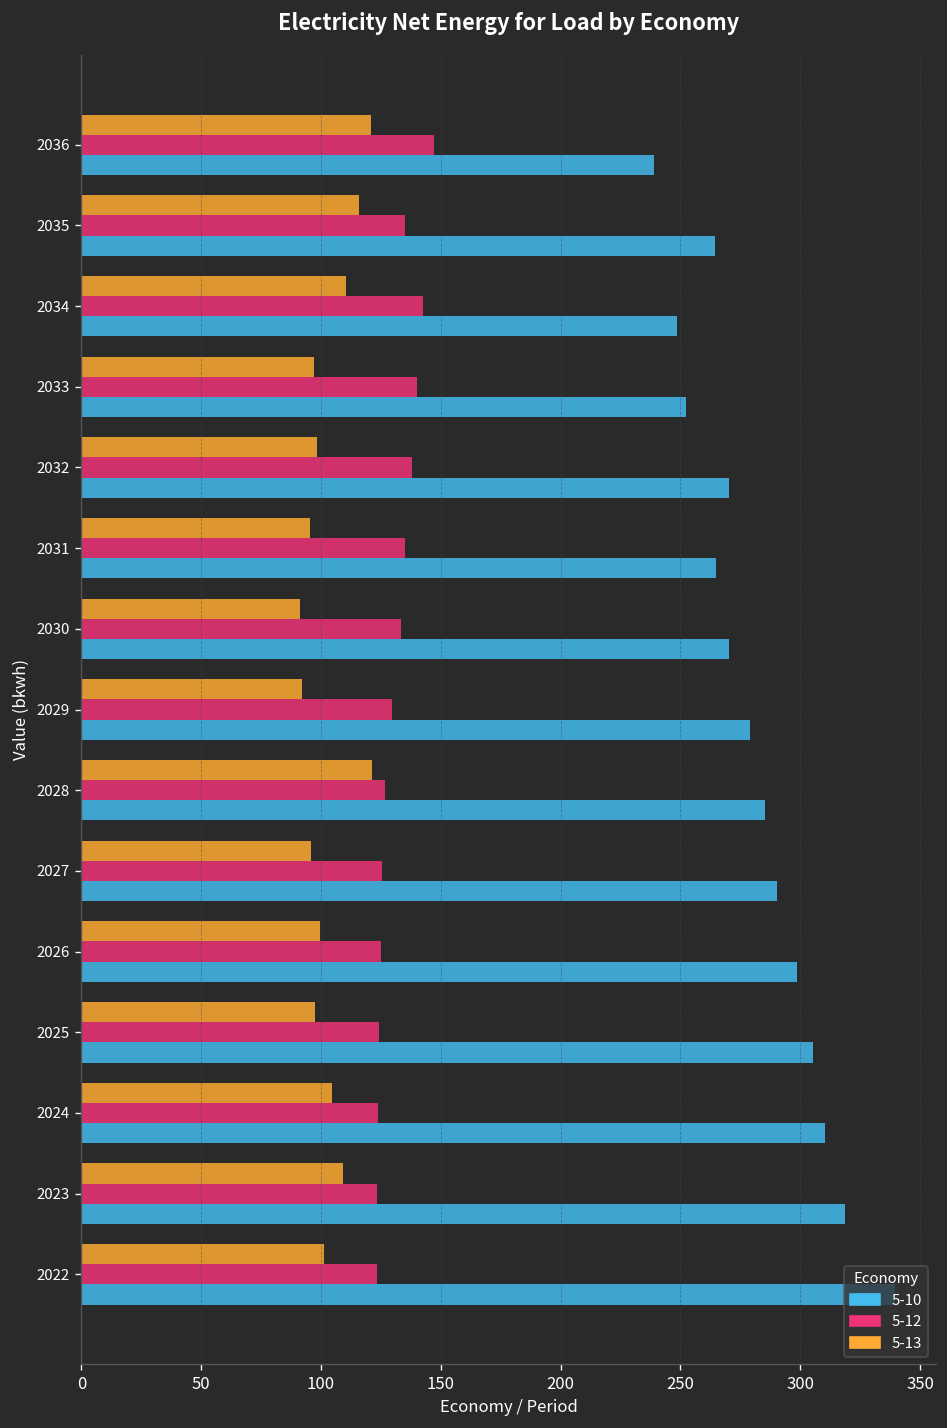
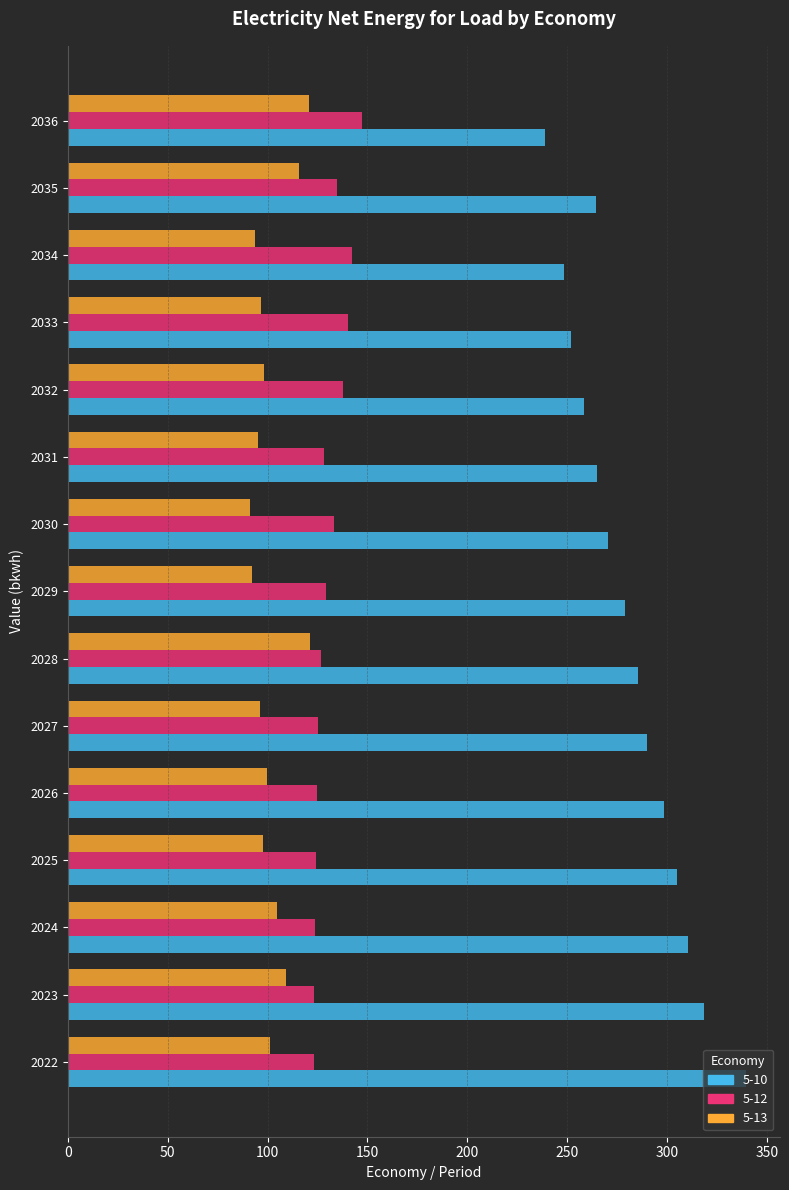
  {
    "5-10": {
      "2036": 239,
      "2035": 265,
      "2034": 249,
      "2033": 252,
-     "2032": 270,
+     "2032": 259,
      "2031": 265,
      "2030": 270,
      "2029": 279,
      "2028": 285,
      "2027": 290,
      "2026": 299,
      "2025": 305,
      "2024": 311,
      "2023": 319
    },
    "5-12": {
      "2036": 147,
      "2035": 135,
      "2034": 143,
      "2033": 140,
      "2032": 138,
-     "2031": 135,
+     "2031": 129,
      "2030": 133,
      "2029": 129,
      "2028": 127,
      "2027": 125,
      "2026": 125,
      "2025": 124,
      "2024": 124,
      "2023": 123,
      "2022": 123
    },
    "5-13": {
      "2036": 121,
      "2035": 116,
-     "2034": 110,
+     "2034": 94,
      "2033": 97,
      "2032": 98,
      "2031": 95,
      "2030": 91,
      "2029": 92,
      "2028": 121,
      "2027": 96,
      "2026": 99,
      "2025": 98,
      "2024": 105,
      "2023": 109,
      "2022": 101
    }
  }
